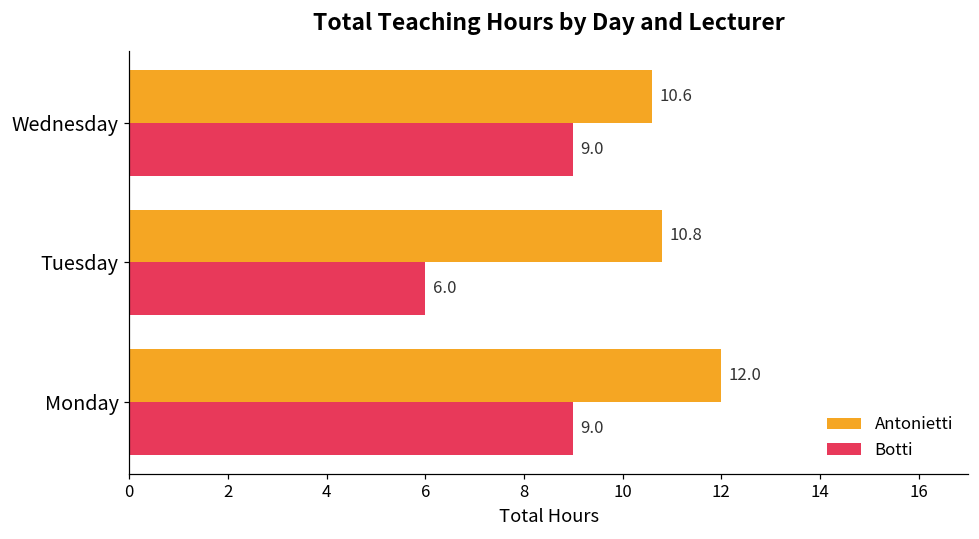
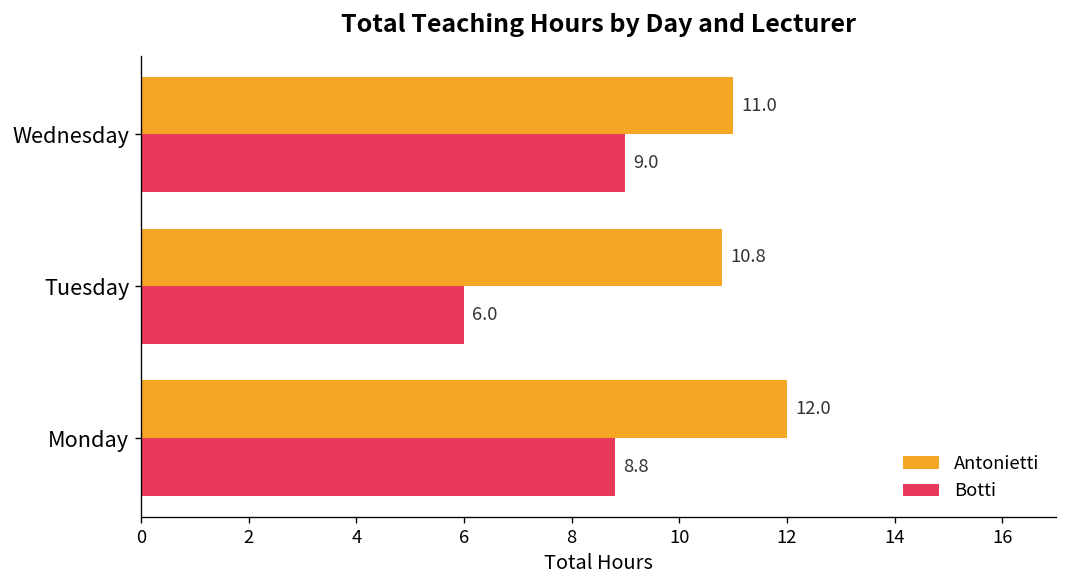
  {
    "Antonietti": {
-     "Wednesday": 10.6,
+     "Wednesday": 11.0,
      "Tuesday": 10.8,
      "Monday": 12.0
    },
    "Botti": {
      "Wednesday": 9.0,
      "Tuesday": 6.0,
-     "Monday": 9.0
+     "Monday": 8.8
    }
  }
